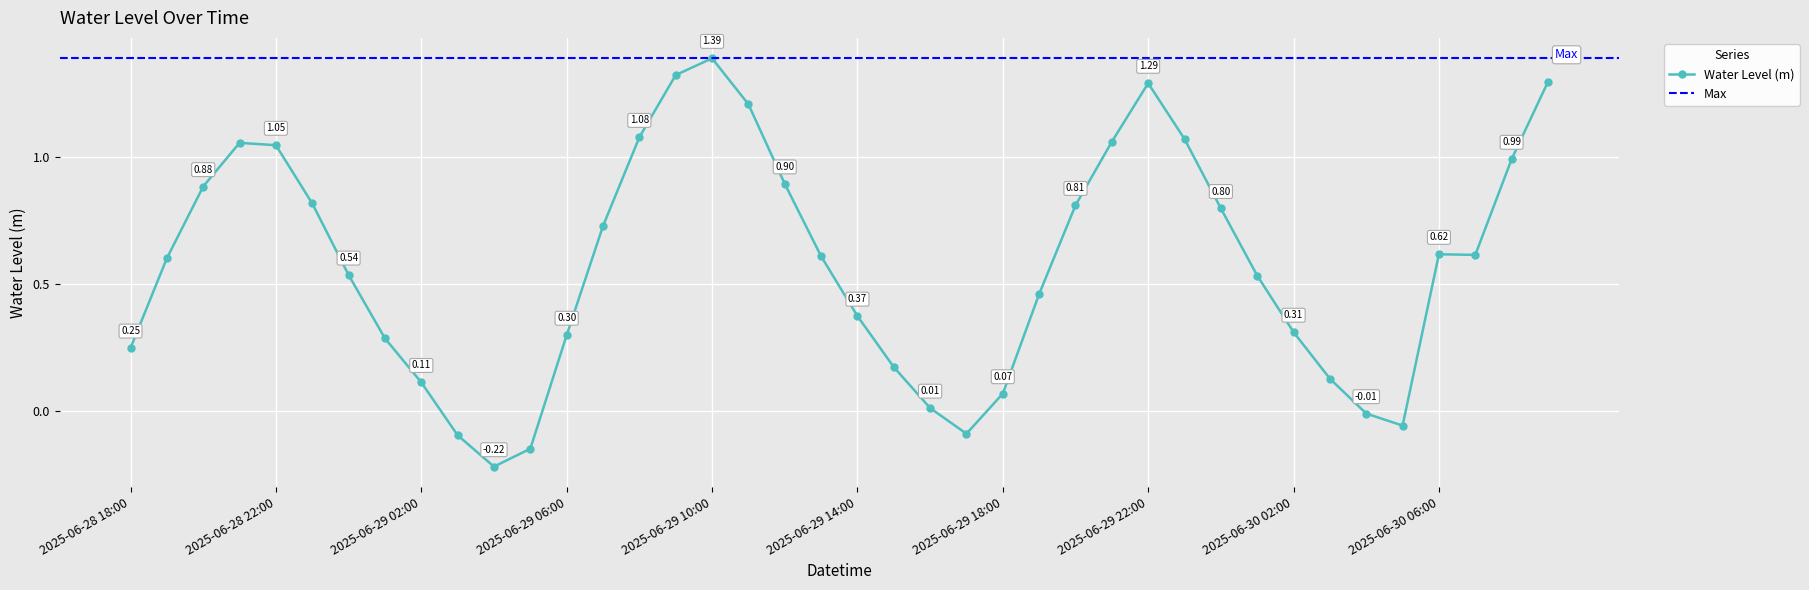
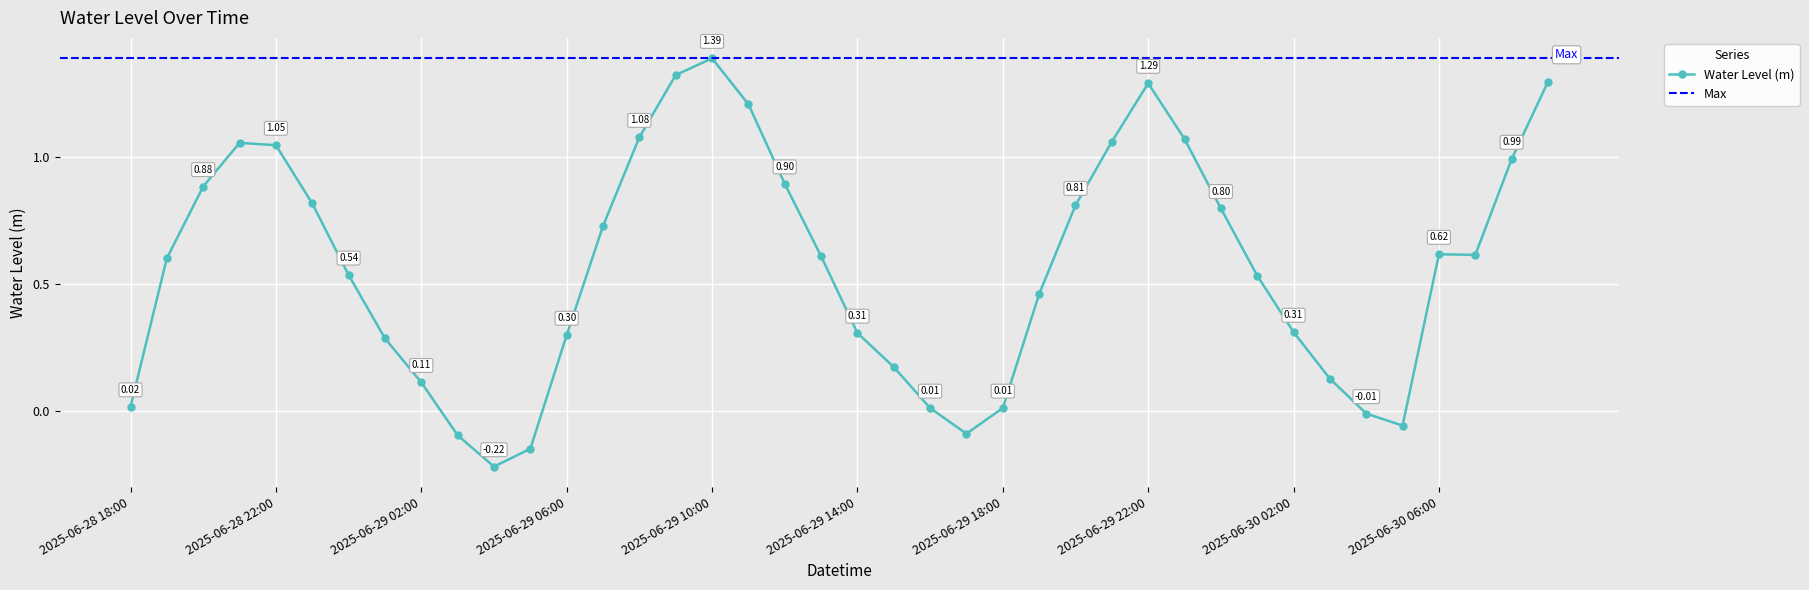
  {
-   "2025-06-28 18:00": 0.25,
-   "2025-06-29 14:00": 0.37,
-   "2025-06-29 18:00": 0.07
+   "2025-06-28 18:00": 0.02,
+   "2025-06-29 14:00": 0.31,
+   "2025-06-29 18:00": 0.01
  }
